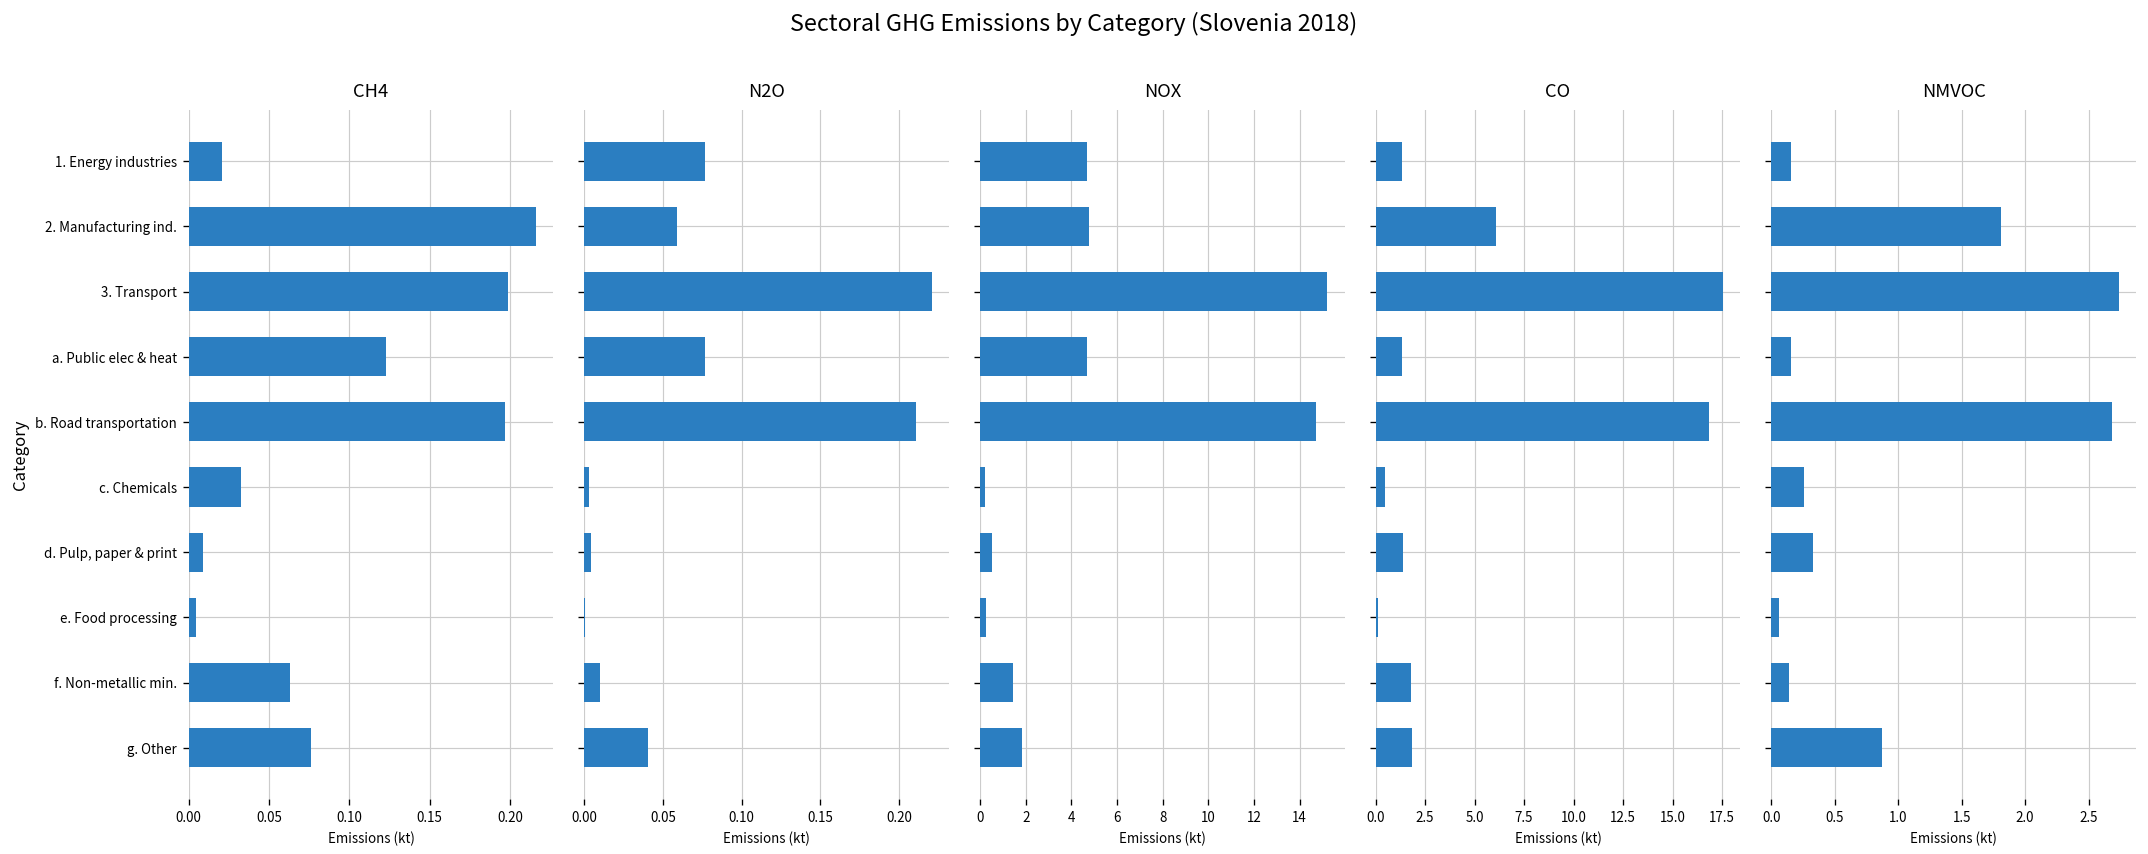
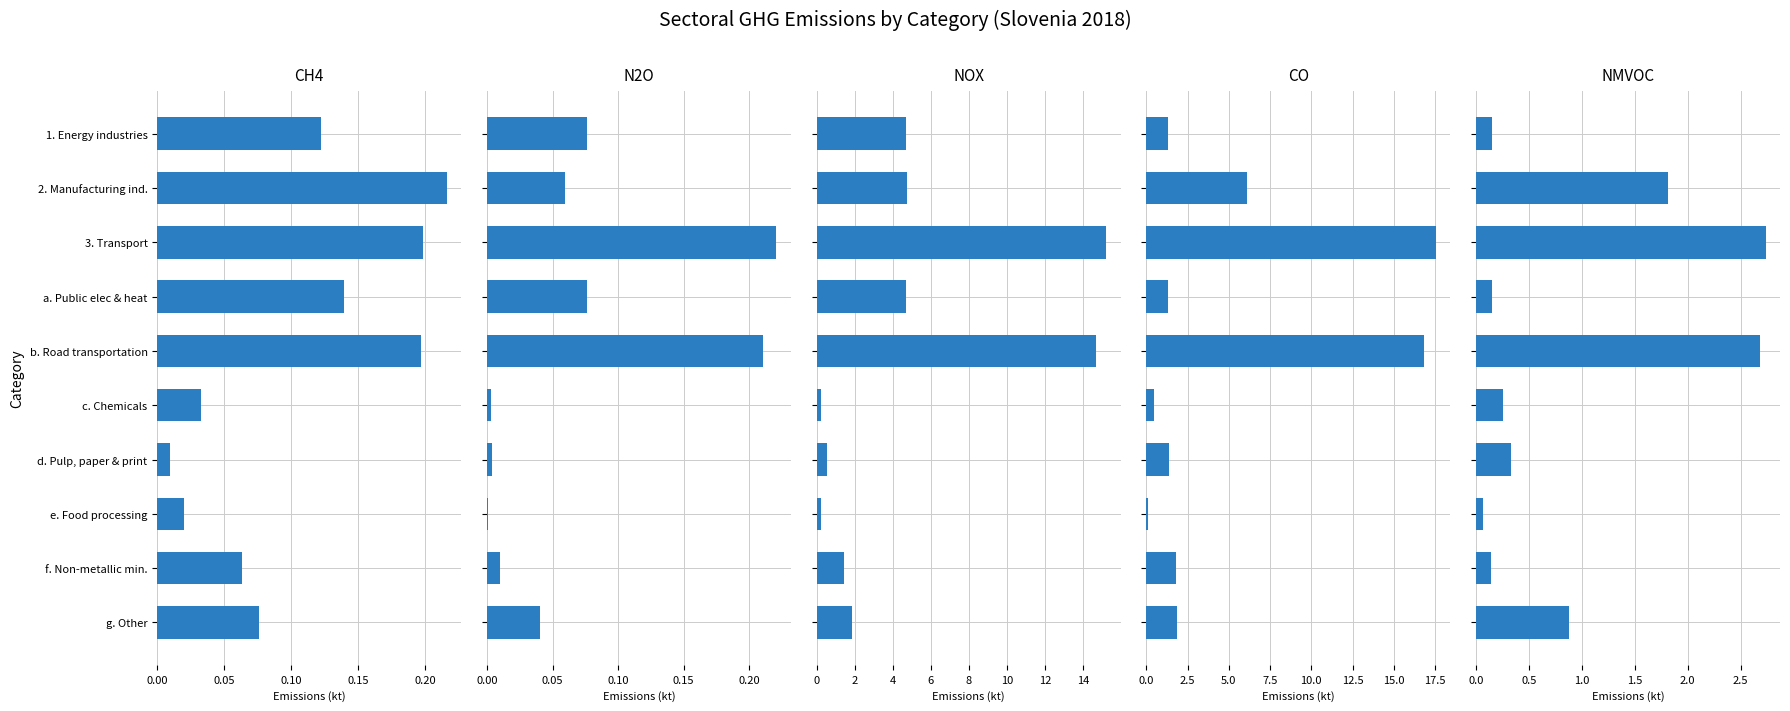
  {
    "CH4": {
-     "1. Energy industries": 0.021,
+     "1. Energy industries": 0.123,
      "2. Manufacturing ind.": 0.216,
      "3. Transport": 0.199,
-     "a. Public elec & heat": 0.123,
+     "a. Public elec & heat": 0.139,
      "b. Road transportation": 0.197,
      "c. Chemicals": 0.033,
      "d. Pulp, paper & print": 0.009,
-     "e. Food processing": 0.004,
+     "e. Food processing": 0.020,
      "f. Non-metallic min.": 0.063,
      "g. Other": 0.076
    }
  }
